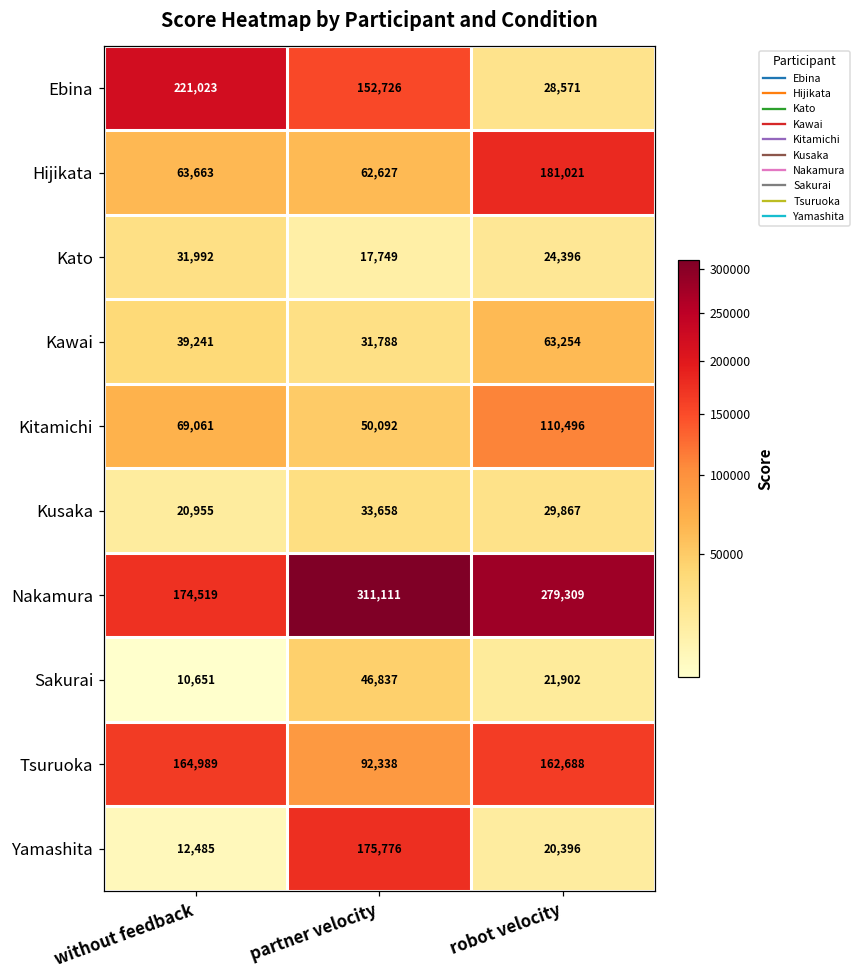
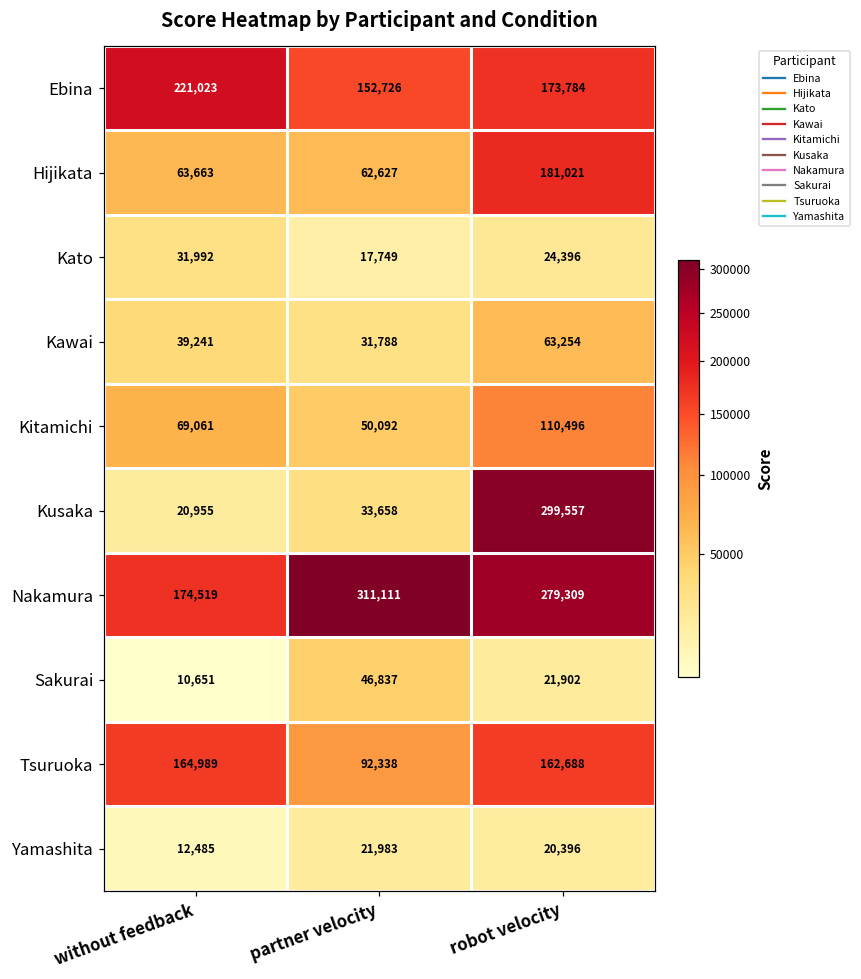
  {
    "Ebina": {
      "without feedback": "221,023",
      "partner velocity": "152,726",
-     "robot velocity": "28,571"
+     "robot velocity": "173,784"
    },
    "Hijikata": {
      "without feedback": "63,663",
      "partner velocity": "62,627",
      "robot velocity": "181,021"
    },
    "Kato": {
      "without feedback": "31,992",
      "partner velocity": "17,749",
      "robot velocity": "24,396"
    },
    "Kawai": {
      "without feedback": "39,241",
      "partner velocity": "31,788",
      "robot velocity": "63,254"
    },
    "Kitamichi": {
      "without feedback": "69,061",
      "partner velocity": "50,092",
      "robot velocity": "110,496"
    },
    "Kusaka": {
      "without feedback": "20,955",
      "partner velocity": "33,658",
-     "robot velocity": "29,867"
+     "robot velocity": "299,557"
    },
    "Nakamura": {
      "without feedback": "174,519",
      "partner velocity": "311,111",
      "robot velocity": "279,309"
    },
    "Sakurai": {
      "without feedback": "10,651",
      "partner velocity": "46,837",
      "robot velocity": "21,902"
    },
    "Tsuruoka": {
      "without feedback": "164,989",
      "partner velocity": "92,338",
      "robot velocity": "162,688"
    },
    "Yamashita": {
      "without feedback": "12,485",
-     "partner velocity": "175,776",
+     "partner velocity": "21,983",
      "robot velocity": "20,396"
    }
  }
